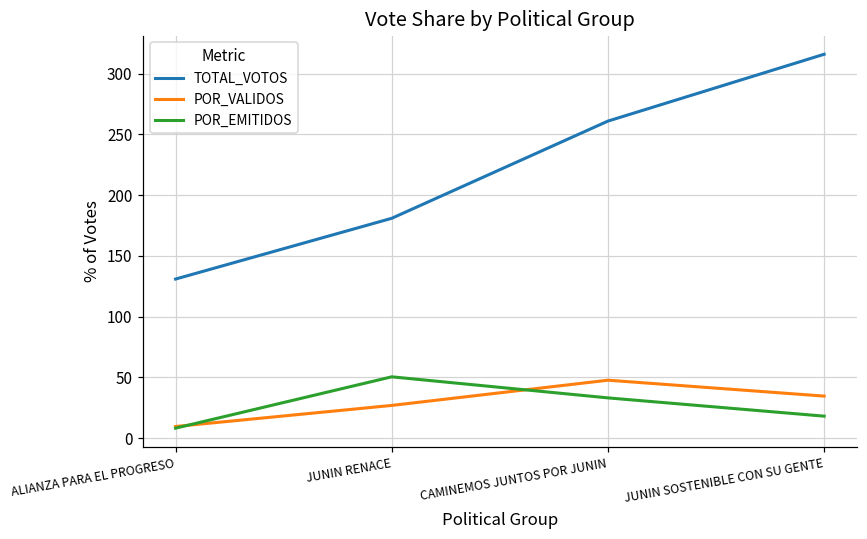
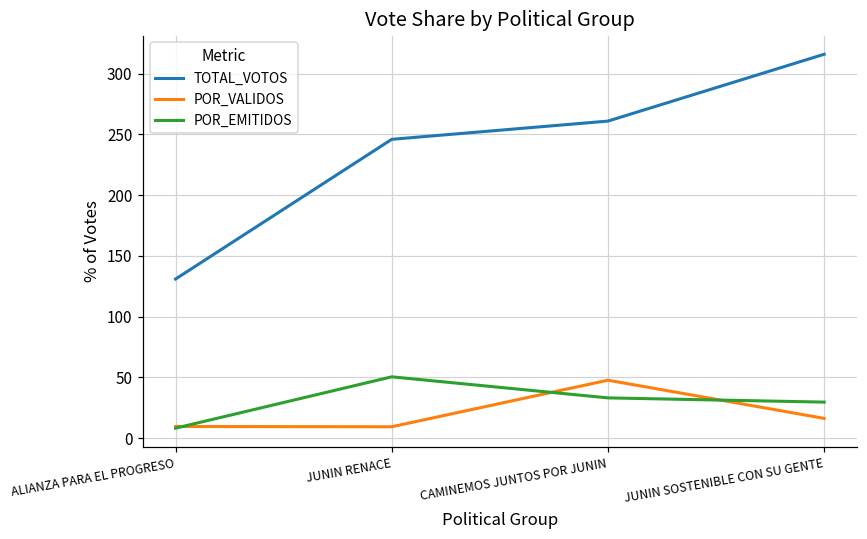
  {
    "TOTAL_VOTOS": {
      "ALIANZA PARA EL PROGRESO": 131,
-     "JUNIN RENACE": 181,
+     "JUNIN RENACE": 246,
      "CAMINEMOS JUNTOS POR JUNIN": 261,
      "JUNIN SOSTENIBLE CON SU GENTE": 316
    },
    "POR_VALIDOS": {
-     "JUNIN RENACE": 27,
+     "JUNIN RENACE": 9,
      "CAMINEMOS JUNTOS POR JUNIN": 48,
-     "JUNIN SOSTENIBLE CON SU GENTE": 35
+     "JUNIN SOSTENIBLE CON SU GENTE": 16
    },
    "POR_EMITIDOS": {
      "JUNIN RENACE": 51,
      "CAMINEMOS JUNTOS POR JUNIN": 33,
-     "JUNIN SOSTENIBLE CON SU GENTE": 18
+     "JUNIN SOSTENIBLE CON SU GENTE": 30
    }
  }
